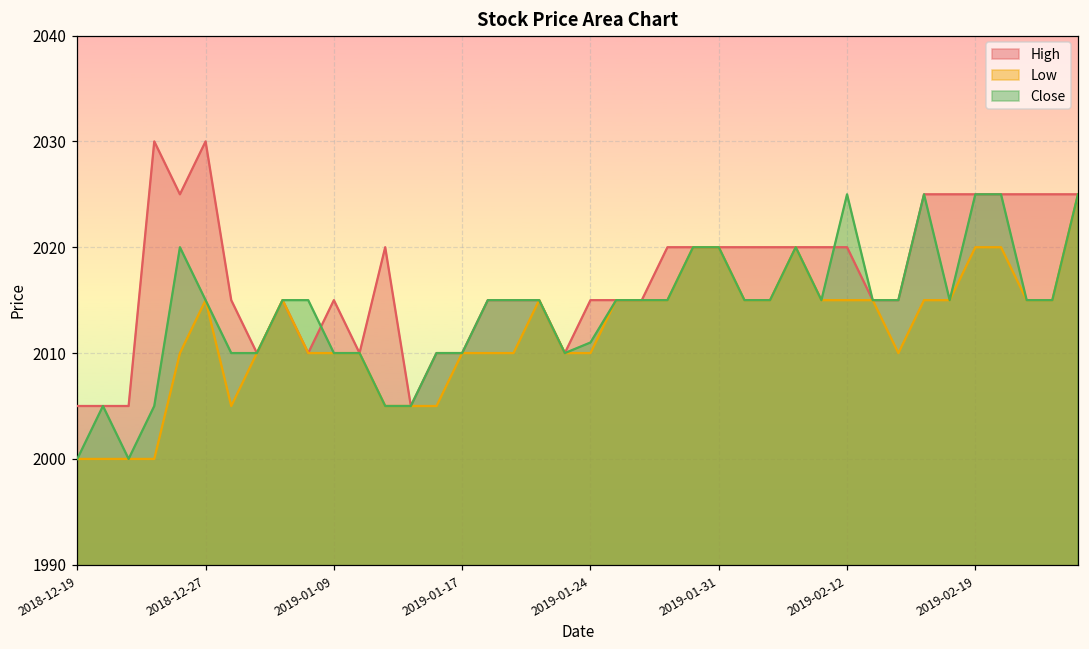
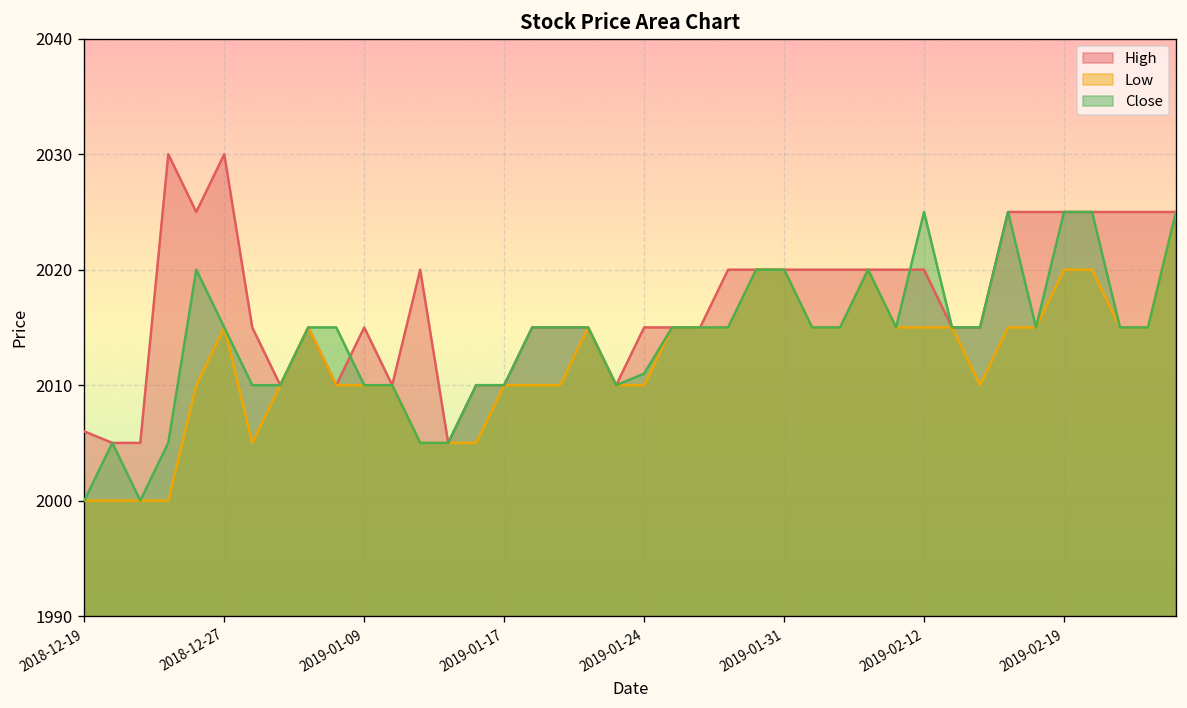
  {
    "High": {
-     "2018-12-19": 2005,
+     "2018-12-19": 2006,
      "2018-12-27": 2030,
      "2019-01-09": 2015,
      "2019-01-24": 2015,
      "2019-02-12": 2020
    },
    "Low": {
      "2019-01-24": 2010,
      "2019-02-12": 2015,
      "2019-02-19": 2020
    },
    "Close": {
      "2019-01-24": 2011,
      "2019-02-12": 2025
    }
  }
